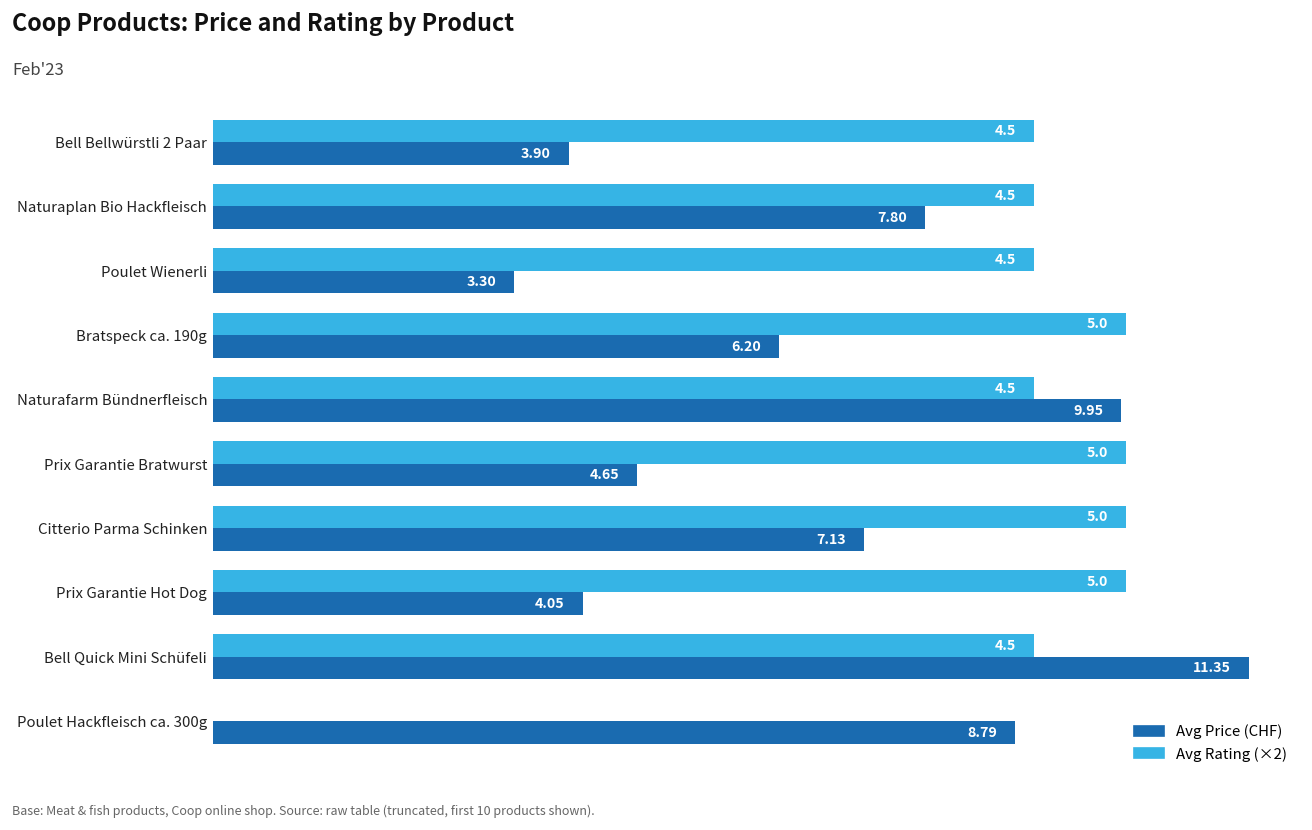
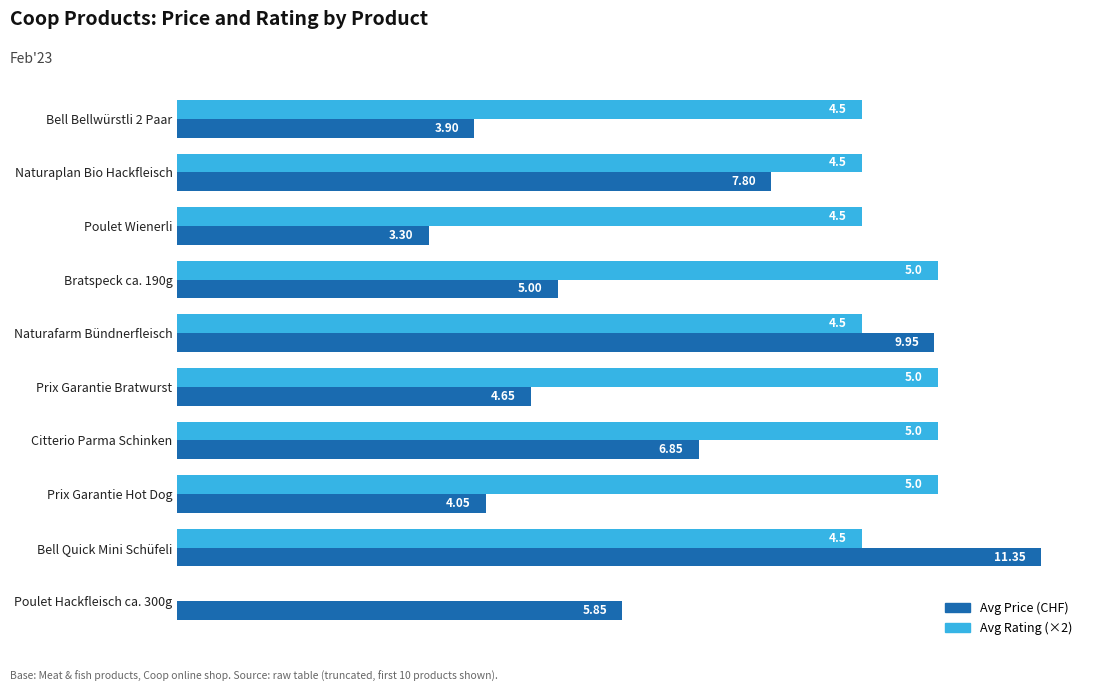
  {
    "Avg Price (CHF)": {
      "Bell Bellwürstli 2 Paar": 3.90,
      "Naturaplan Bio Hackfleisch": 7.80,
      "Poulet Wienerli": 3.30,
-     "Bratspeck ca. 190g": 6.20,
+     "Bratspeck ca. 190g": 5.00,
      "Naturafarm Bündnerfleisch": 9.95,
      "Prix Garantie Bratwurst": 4.65,
-     "Citterio Parma Schinken": 7.13,
+     "Citterio Parma Schinken": 6.85,
      "Prix Garantie Hot Dog": 4.05,
      "Bell Quick Mini Schüfeli": 11.35,
-     "Poulet Hackfleisch ca. 300g": 8.79
+     "Poulet Hackfleisch ca. 300g": 5.85
    }
  }
